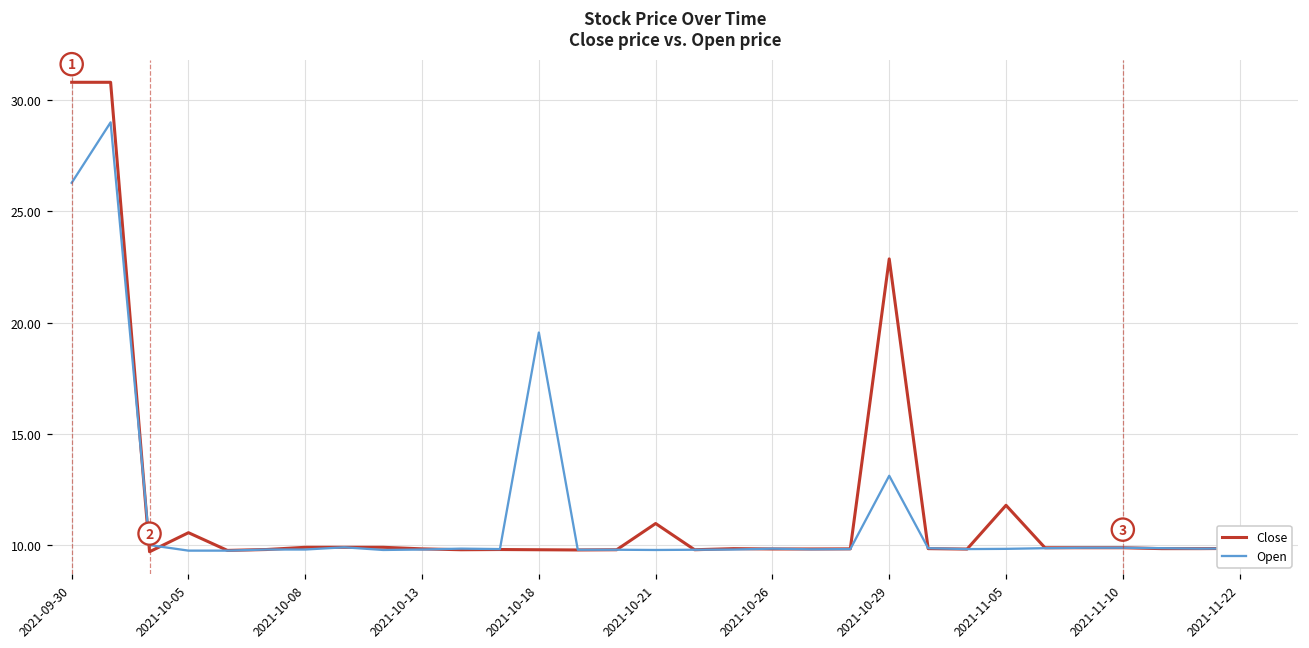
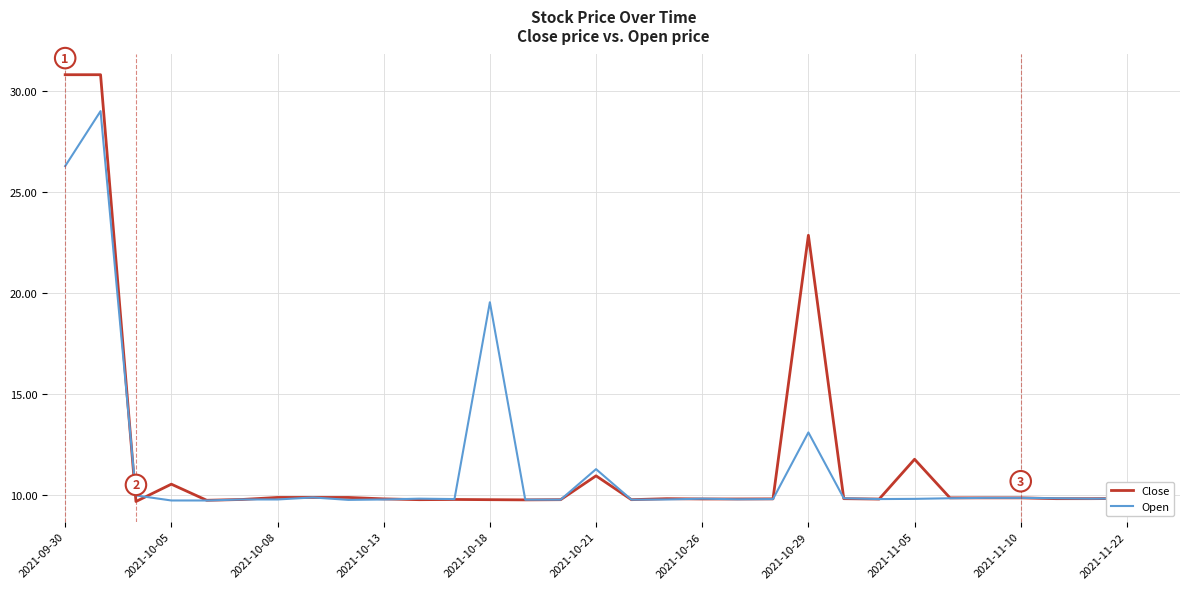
  {
    "Close": {
      "2021-10-05": 10.6,
      "2021-10-18": 9.8,
      "2021-10-21": 11.0,
      "2021-10-29": 22.9,
      "2021-11-05": 11.8
    },
    "Open": {
      "2021-09-30": 26.3,
      "2021-10-05": 9.8,
      "2021-10-18": 19.6,
-     "2021-10-21": 9.8,
+     "2021-10-21": 11.3,
      "2021-10-29": 13.1,
      "2021-11-05": 9.8
    }
  }
